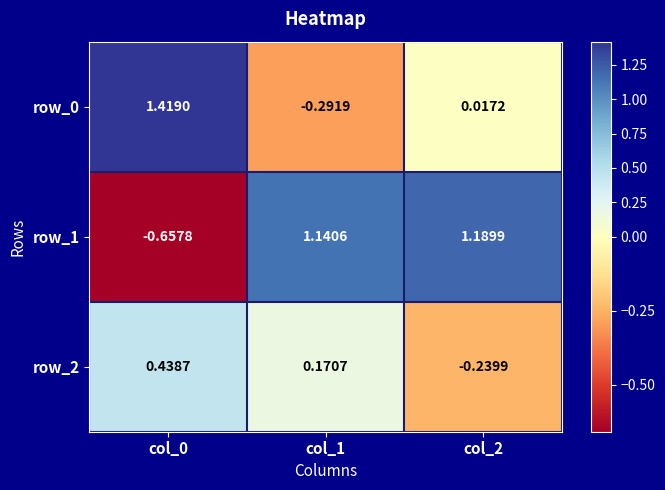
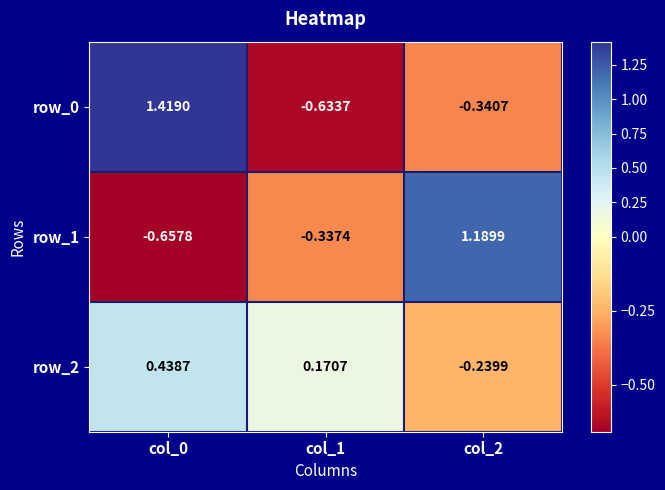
  {
    "row_0": {
      "col_0": 1.4190,
-     "col_1": -0.2919,
-     "col_2": 0.0172
+     "col_1": -0.6337,
+     "col_2": -0.3407
    },
    "row_1": {
      "col_0": -0.6578,
-     "col_1": 1.1406,
+     "col_1": -0.3374,
      "col_2": 1.1899
    },
    "row_2": {
      "col_0": 0.4387,
      "col_1": 0.1707,
      "col_2": -0.2399
    }
  }
